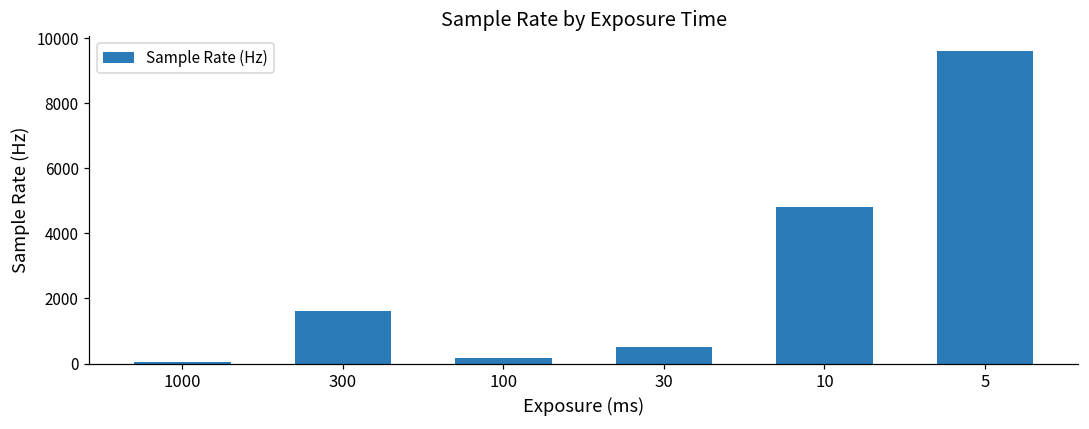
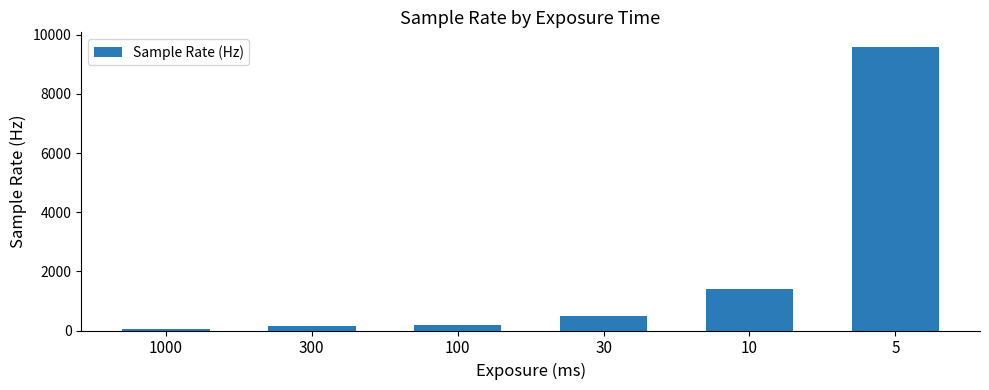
  {
-   "300": 1600,
+   "300": 200,
    "100": 200,
    "30": 500,
-   "10": 4800,
+   "10": 1400,
    "5": 9600
  }
